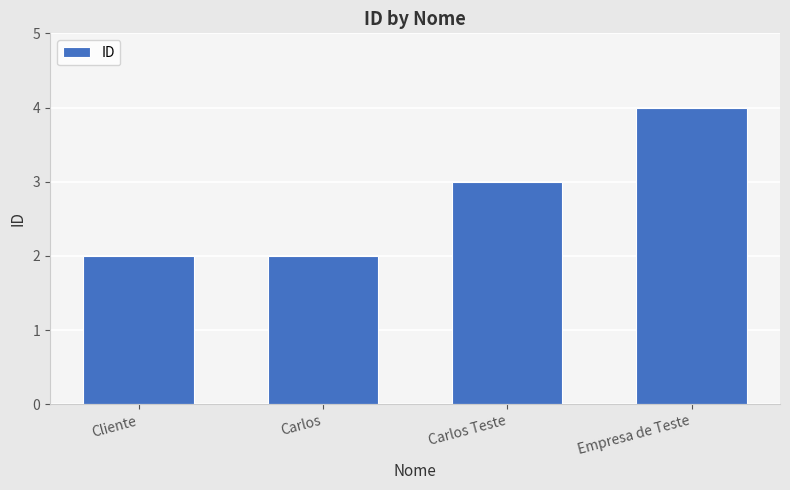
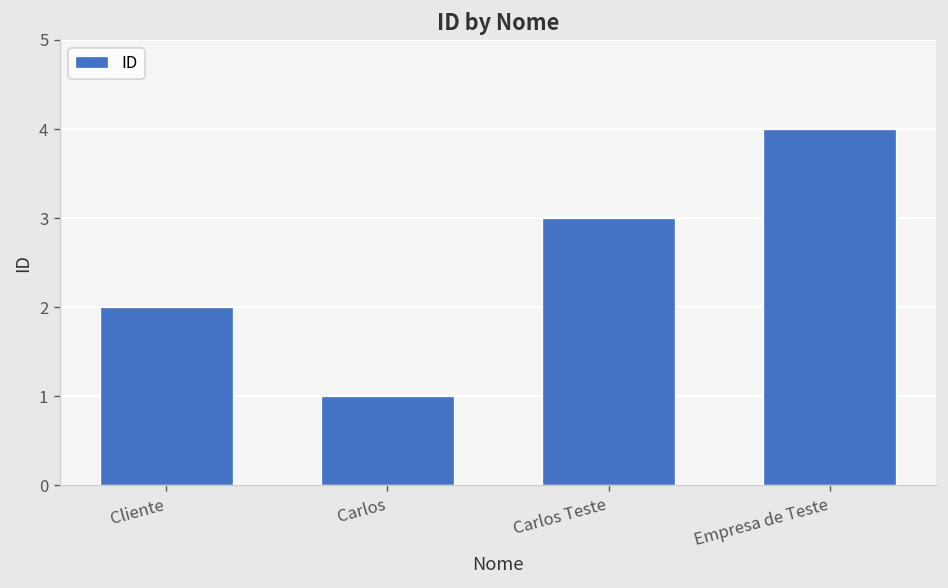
  {
    "Cliente": 2,
-   "Carlos": 2,
+   "Carlos": 1,
    "Carlos Teste": 3,
    "Empresa de Teste": 4
  }
